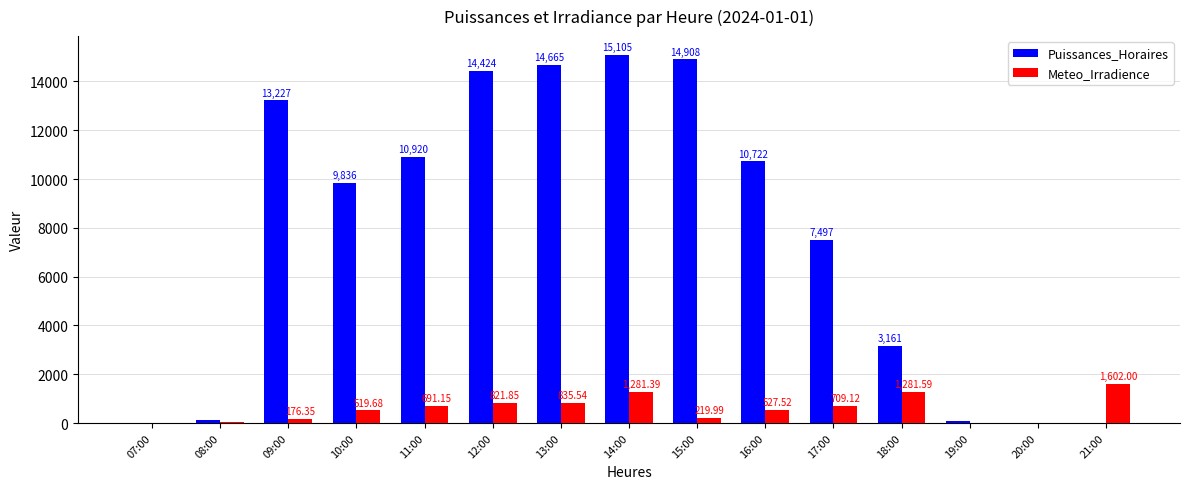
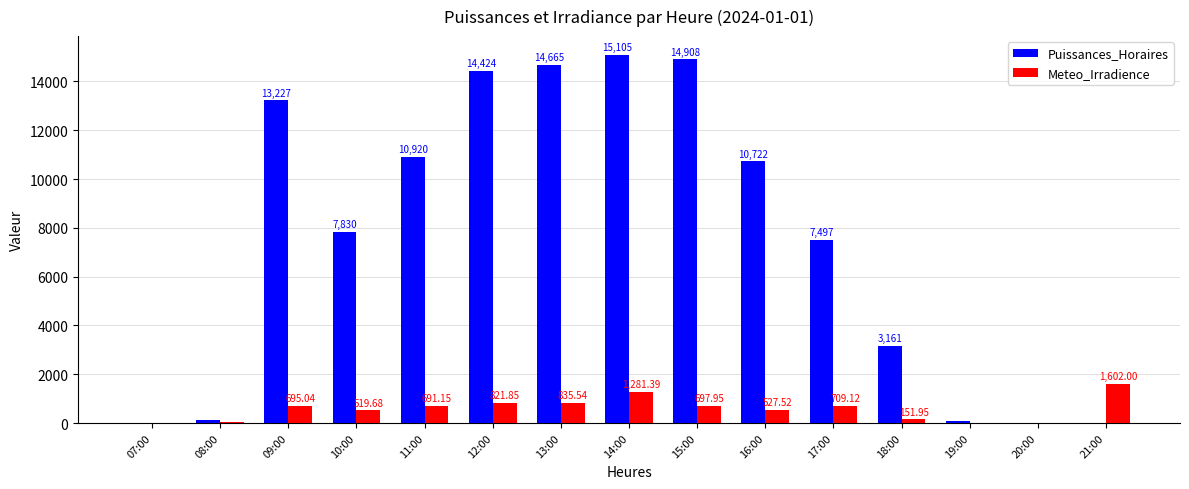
  {
    "Puissances_Horaires": {
      "09:00": "13,227",
-     "10:00": "9,836",
+     "10:00": "7,830",
      "11:00": "10,920",
      "12:00": "14,424",
      "13:00": "14,665",
      "14:00": "15,105",
      "15:00": "14,908",
      "16:00": "10,722",
      "17:00": "7,497",
      "18:00": "3,161"
    },
    "Meteo_Irradience": {
-     "09:00": "176.35",
+     "09:00": "695.04",
      "10:00": "519.68",
      "11:00": "691.15",
      "12:00": "821.85",
      "13:00": "835.54",
      "14:00": "1,281.39",
-     "15:00": "219.99",
+     "15:00": "697.95",
      "16:00": "527.52",
      "17:00": "709.12",
-     "18:00": "1,281.59",
+     "18:00": "151.95",
      "21:00": "1,602.00"
    }
  }
